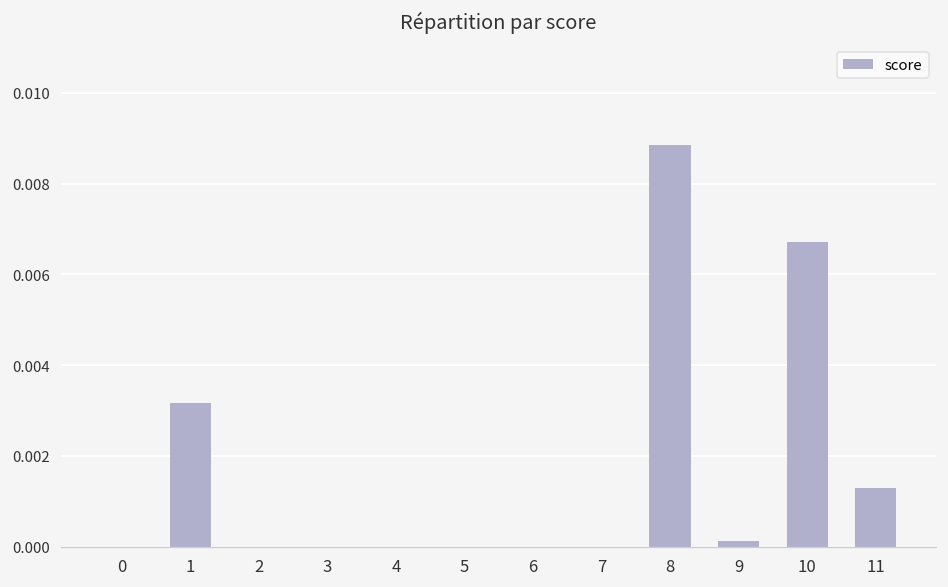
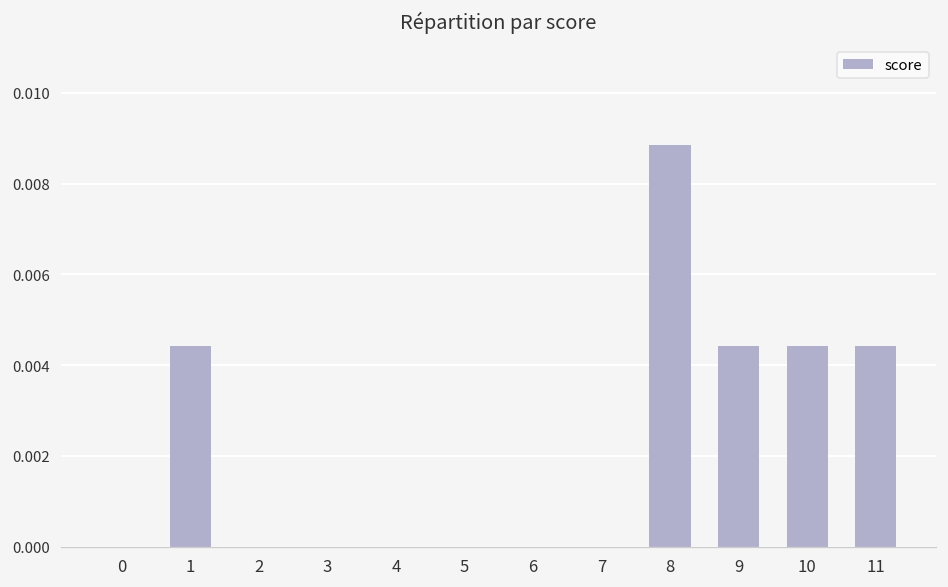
  {
    "0": 0.0000,
-   "1": 0.0032,
+   "1": 0.0044,
    "2": 0.0000,
    "3": 0.0000,
    "4": 0.0000,
    "5": 0.0000,
    "6": 0.0000,
    "7": 0.0000,
    "8": 0.0088,
-   "9": 0.0001,
-   "10": 0.0067,
-   "11": 0.0013
+   "9": 0.0044,
+   "10": 0.0044,
+   "11": 0.0044
  }
